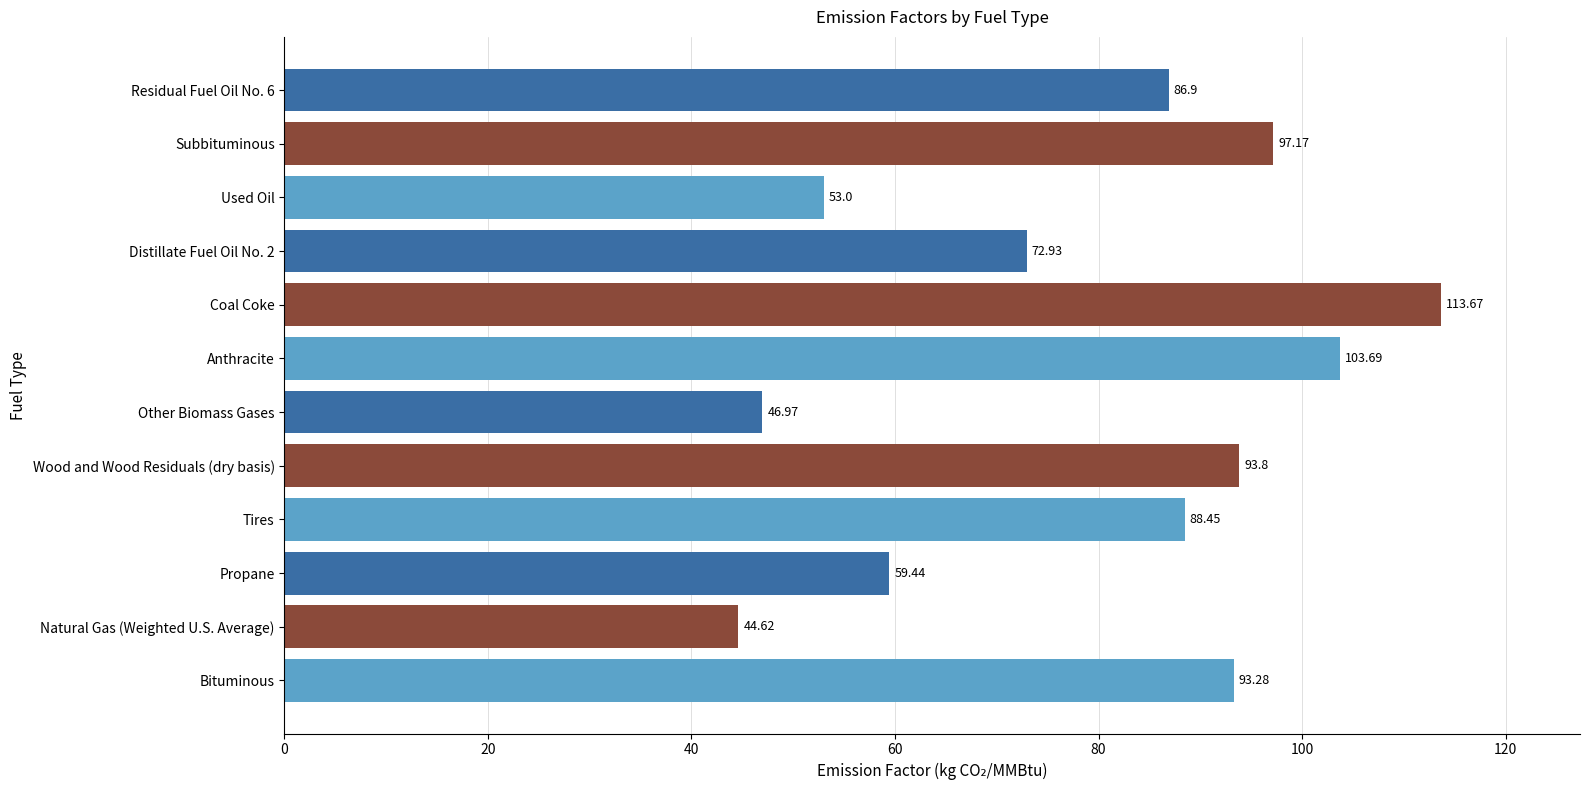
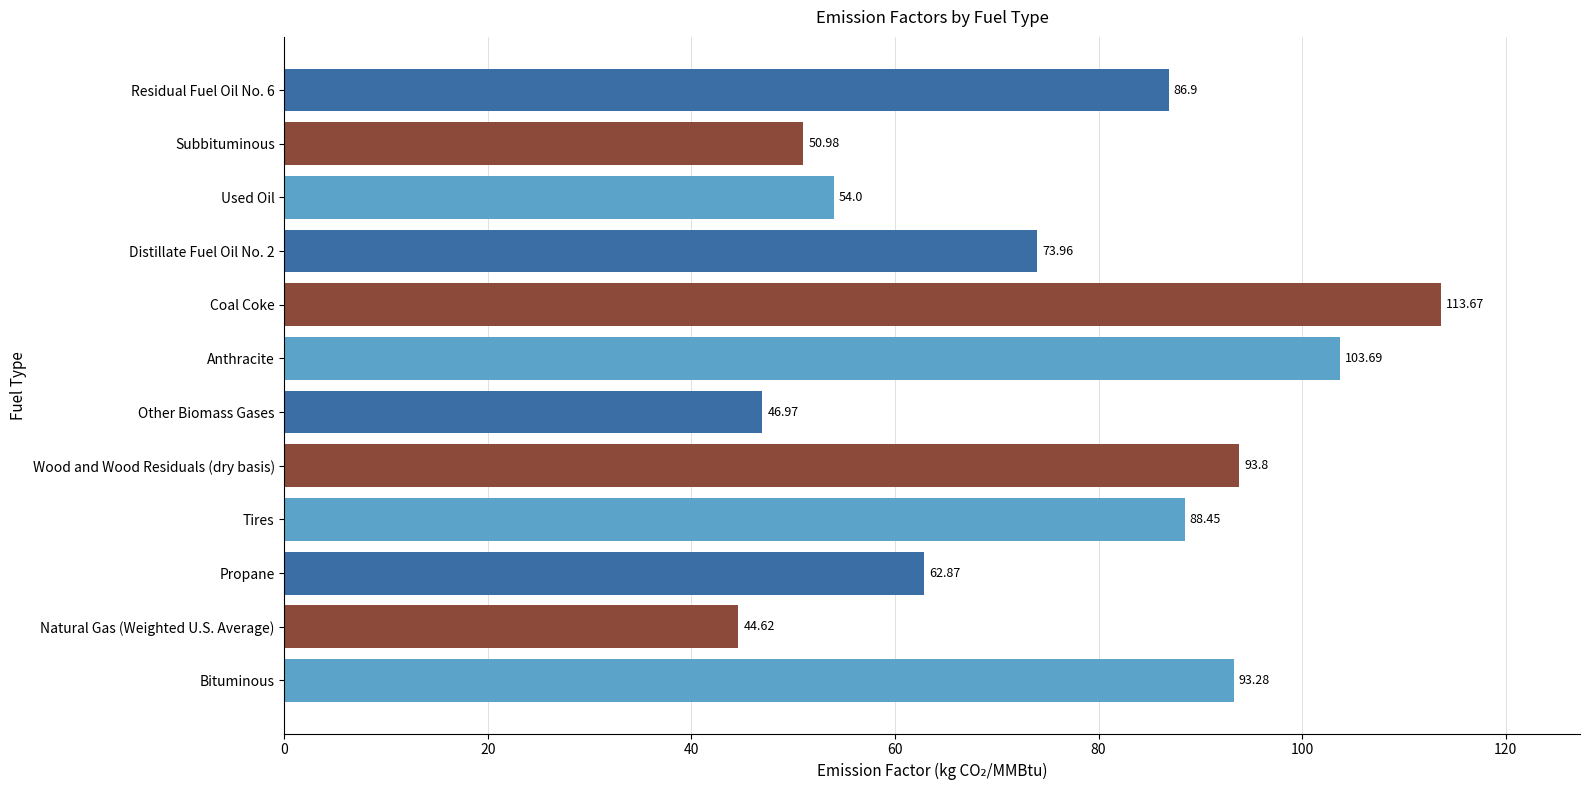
  {
    "Residual Fuel Oil No. 6": 86.9,
-   "Subbituminous": 97.17,
-   "Used Oil": 53.0,
-   "Distillate Fuel Oil No. 2": 72.93,
+   "Subbituminous": 50.98,
+   "Used Oil": 54.0,
+   "Distillate Fuel Oil No. 2": 73.96,
    "Coal Coke": 113.67,
    "Anthracite": 103.69,
    "Other Biomass Gases": 46.97,
    "Wood and Wood Residuals (dry basis)": 93.8,
    "Tires": 88.45,
-   "Propane": 59.44,
+   "Propane": 62.87,
    "Natural Gas (Weighted U.S. Average)": 44.62,
    "Bituminous": 93.28
  }
